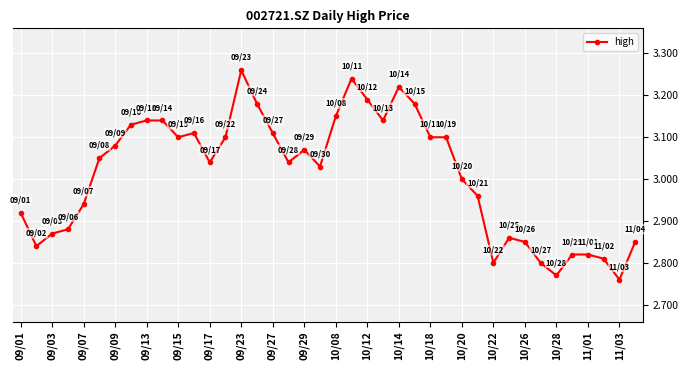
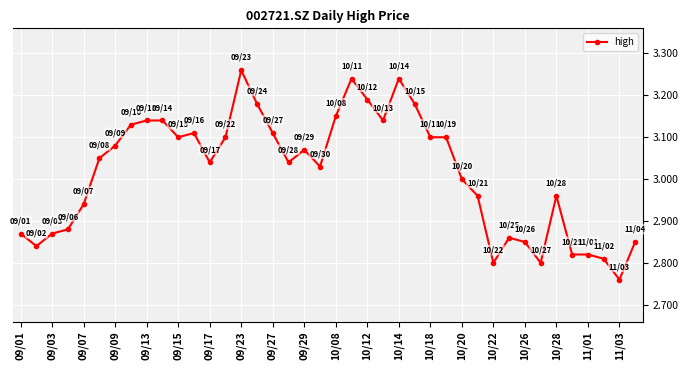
  {
-   "09/01": 2.92,
+   "09/01": 2.87,
    "09/15": 3.10,
-   "10/14": 3.22,
-   "10/28": 2.77
+   "10/14": 3.24,
+   "10/28": 2.96
  }
